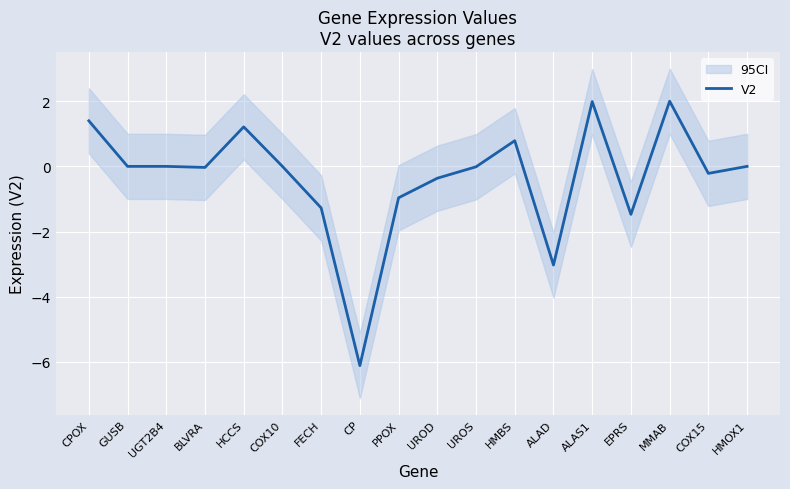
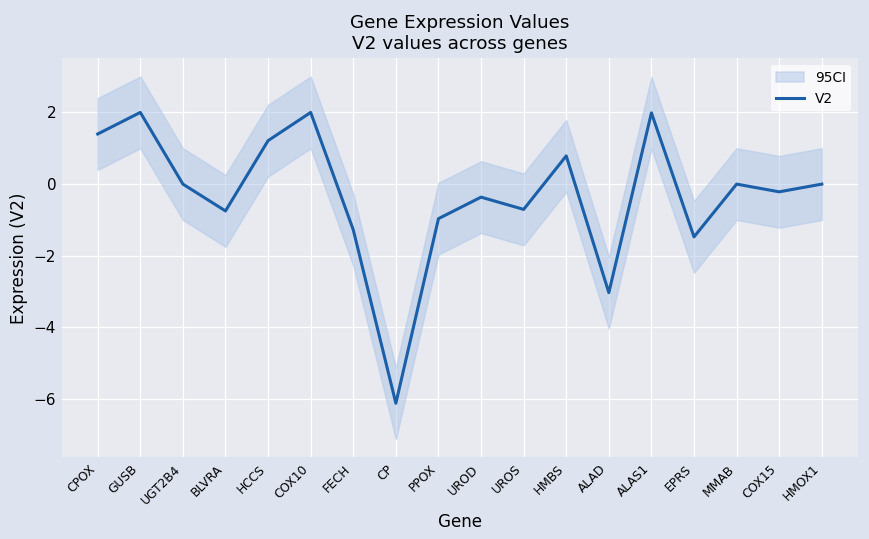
  {
    "V2": {
      "CPOX": 1.4,
-     "GUSB": 0,
+     "GUSB": 2,
      "UGT2B4": 0.0,
-     "BLVRA": 0.0,
+     "BLVRA": -0.7,
      "HCCS": 1.2,
-     "COX10": 0,
+     "COX10": 2,
      "FECH": -1.3,
      "CP": -6.1,
      "PPOX": -1.0,
      "UROD": -0.4,
-     "UROS": 0.0,
+     "UROS": -0.7,
      "HMBS": 0.8,
      "ALAD": -3.0,
      "ALAS1": 2.0,
      "EPRS": -1.5,
-     "MMAB": 2,
+     "MMAB": 0,
      "COX15": -0.2,
      "HMOX1": 0.0
    }
  }
